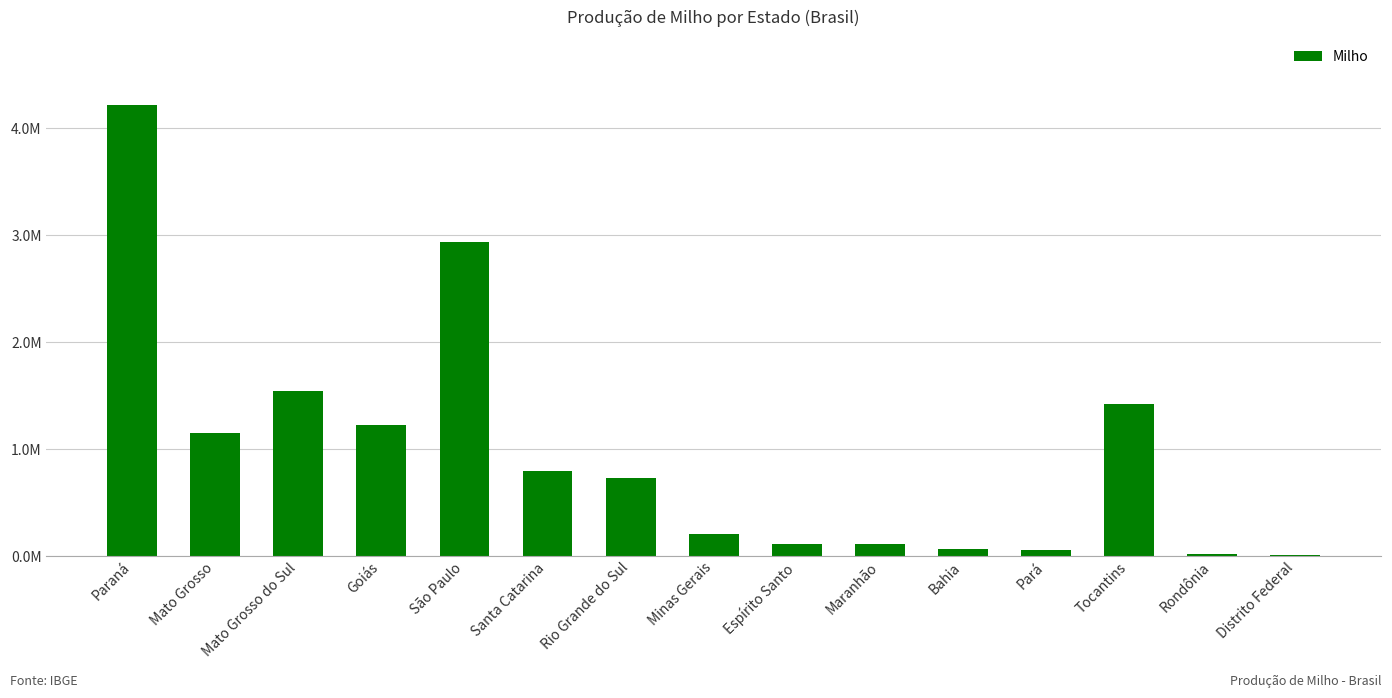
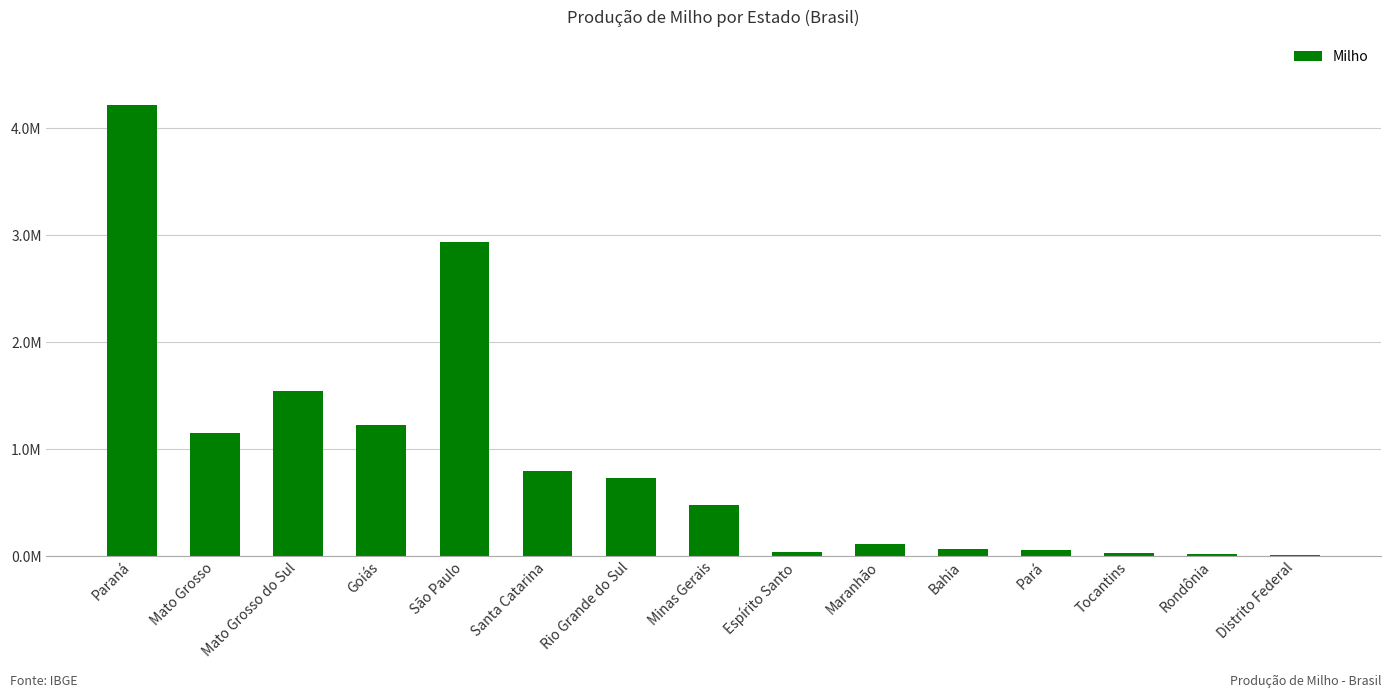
  {
    "Paraná": 4220000,
    "Mato Grosso": 1150000,
    "Mato Grosso do Sul": 1540000,
    "Goiás": 1220000,
    "São Paulo": 2940000,
    "Santa Catarina": 800000,
    "Rio Grande do Sul": 730000,
-   "Minas Gerais": 210000,
-   "Espírito Santo": 120000,
+   "Minas Gerais": 480000,
+   "Espírito Santo": 40000,
    "Maranhão": 120000,
    "Bahia": 70000,
    "Pará": 60000,
-   "Tocantins": 1420000
+   "Tocantins": 30000
  }
